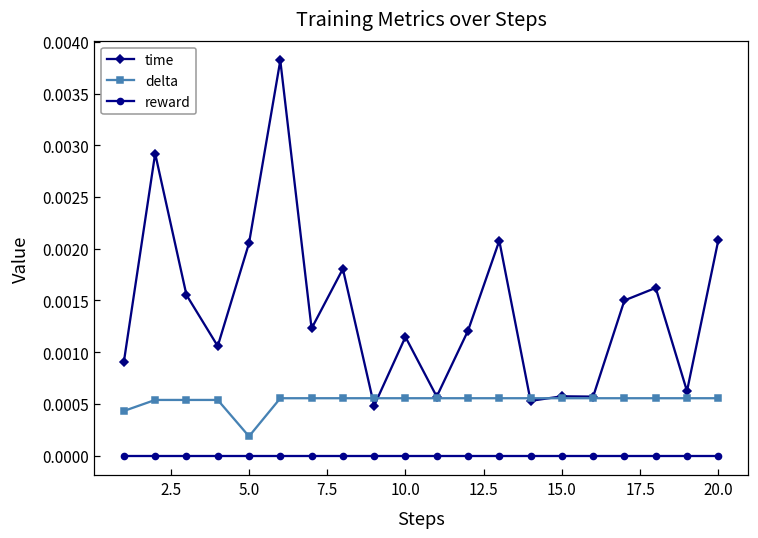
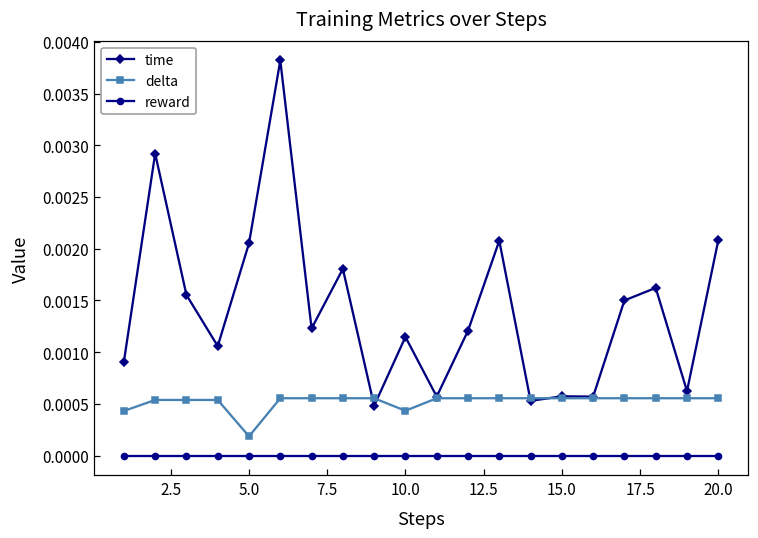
  {
    "delta": {
      "5.0": 0.0002,
-     "10.0": 0.0006,
+     "10.0": 0.0004,
      "20.0": 0.0006
    }
  }
